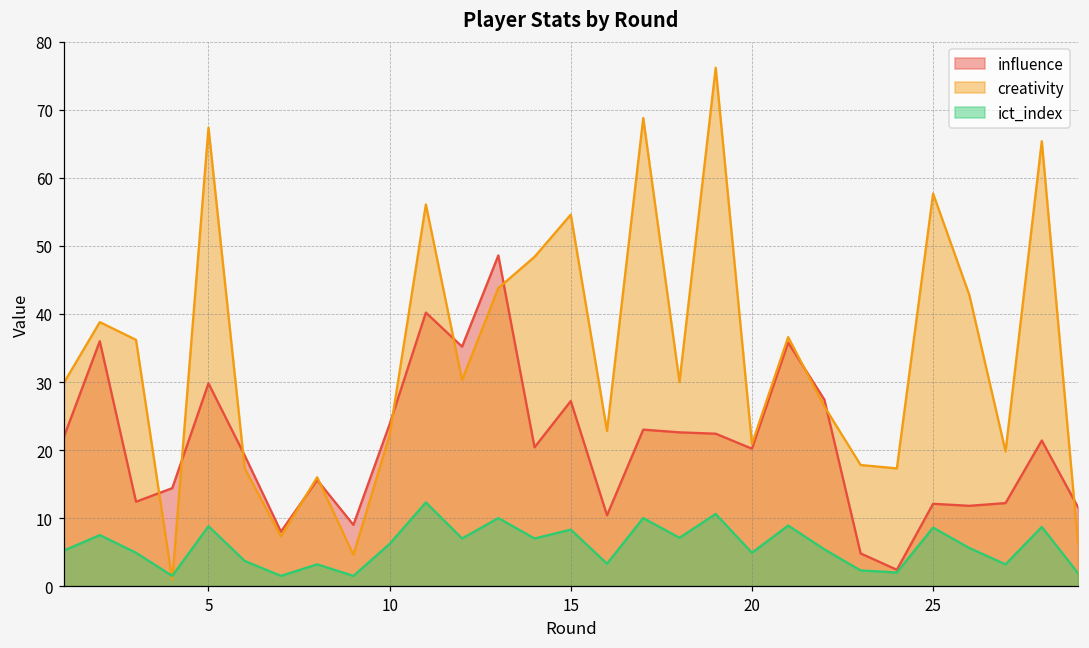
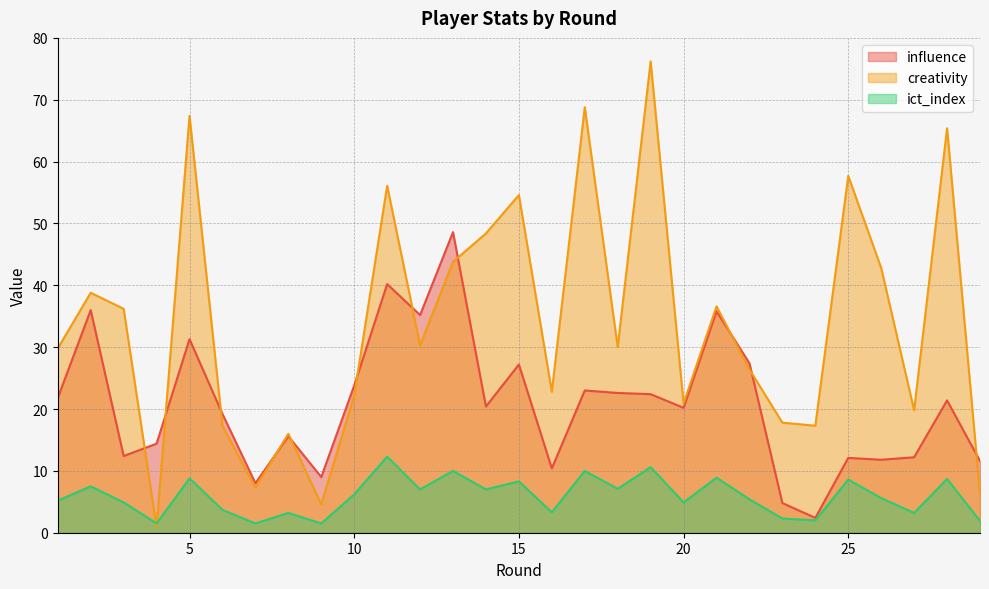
  {
    "influence": {
-     "5": 30,
+     "5": 31,
      "10": 24,
      "15": 27,
      "20": 20,
      "25": 12
    },
    "creativity": {
      "5": 67,
      "10": 22,
      "15": 55,
      "20": 21,
      "25": 58
    },
    "ict_index": {
      "5": 9,
      "10": 6,
      "15": 8,
      "20": 5,
      "25": 9
    }
  }
